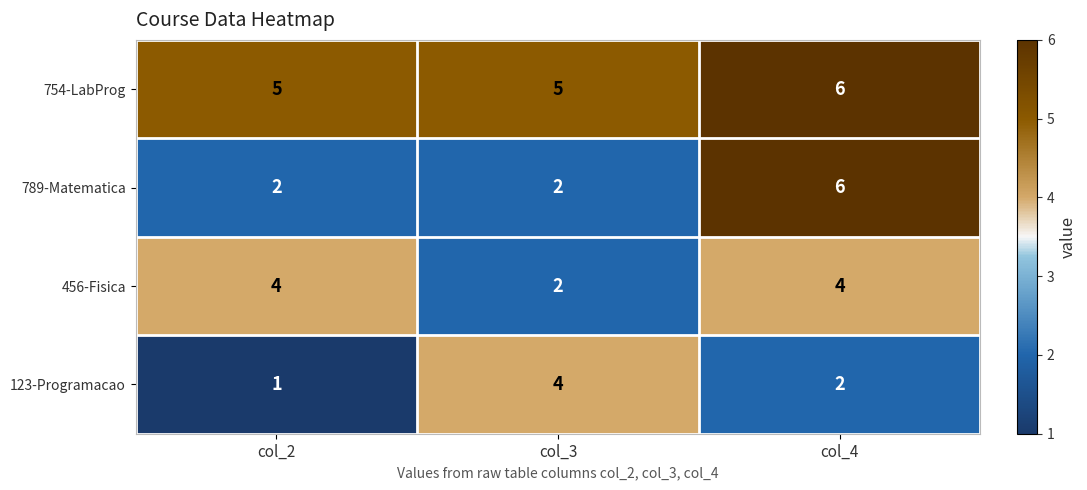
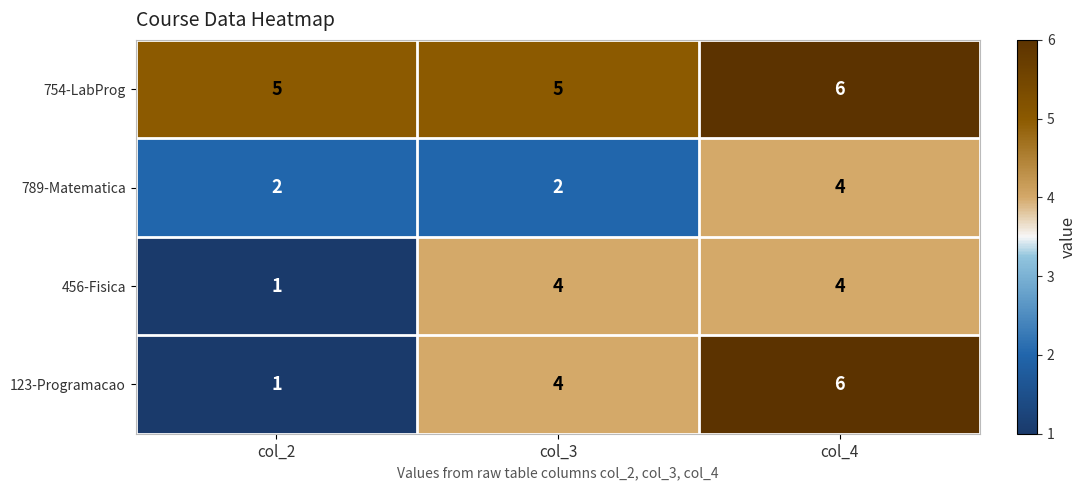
  {
    "754-LabProg": {
      "col_2": 5,
      "col_3": 5,
      "col_4": 6
    },
    "789-Matematica": {
      "col_2": 2,
      "col_3": 2,
-     "col_4": 6
+     "col_4": 4
    },
    "456-Fisica": {
-     "col_2": 4,
-     "col_3": 2,
+     "col_2": 1,
+     "col_3": 4,
      "col_4": 4
    },
    "123-Programacao": {
      "col_2": 1,
      "col_3": 4,
-     "col_4": 2
+     "col_4": 6
    }
  }
